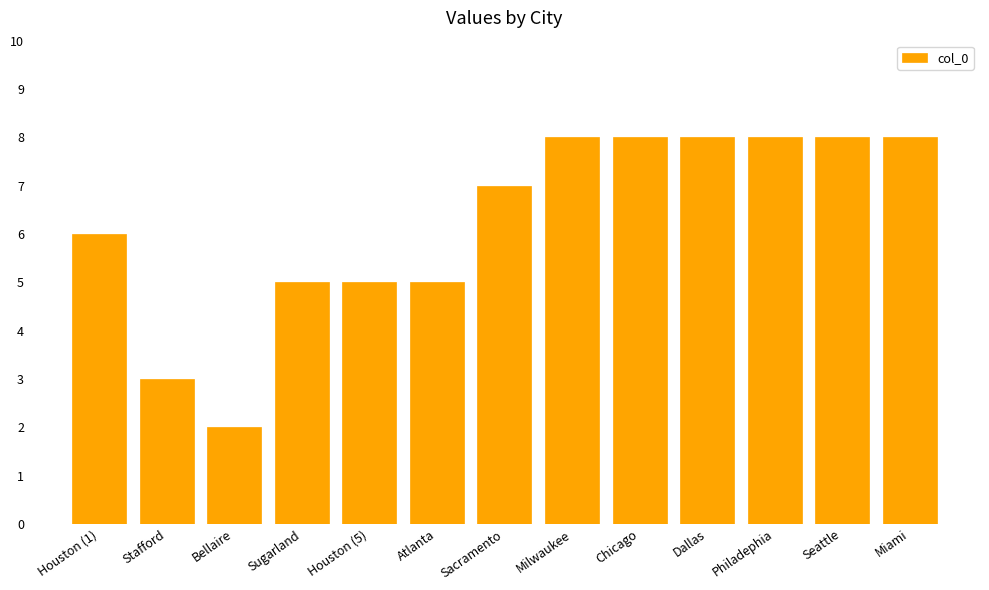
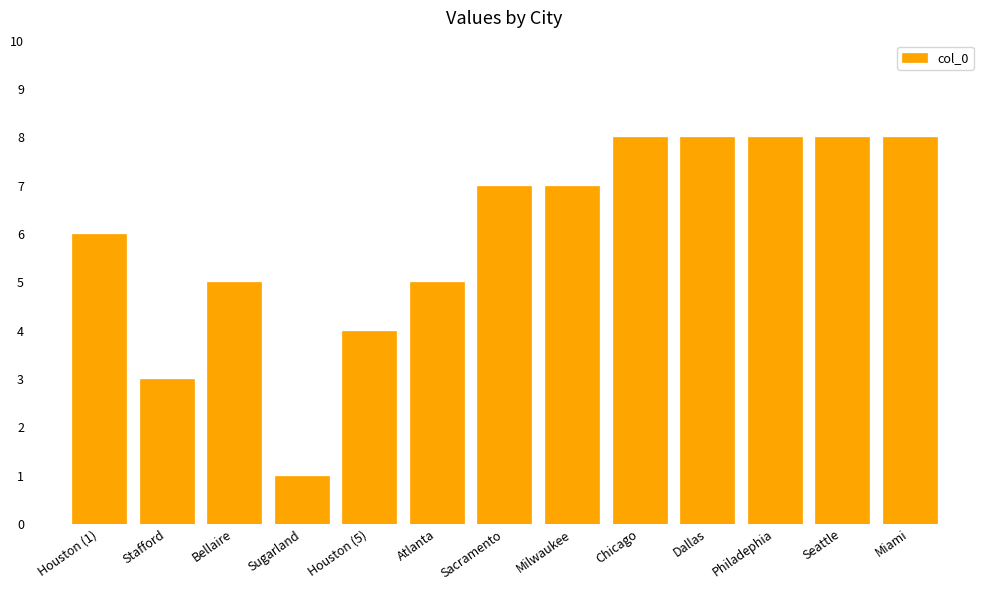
  {
    "Houston (1)": 6,
    "Stafford": 3,
-   "Bellaire": 2,
-   "Sugarland": 5,
-   "Houston (5)": 5,
+   "Bellaire": 5,
+   "Sugarland": 1,
+   "Houston (5)": 4,
    "Atlanta": 5,
    "Sacramento": 7,
-   "Milwaukee": 8,
+   "Milwaukee": 7,
    "Chicago": 8,
    "Dallas": 8,
    "Philadephia": 8,
    "Seattle": 8,
    "Miami": 8
  }
